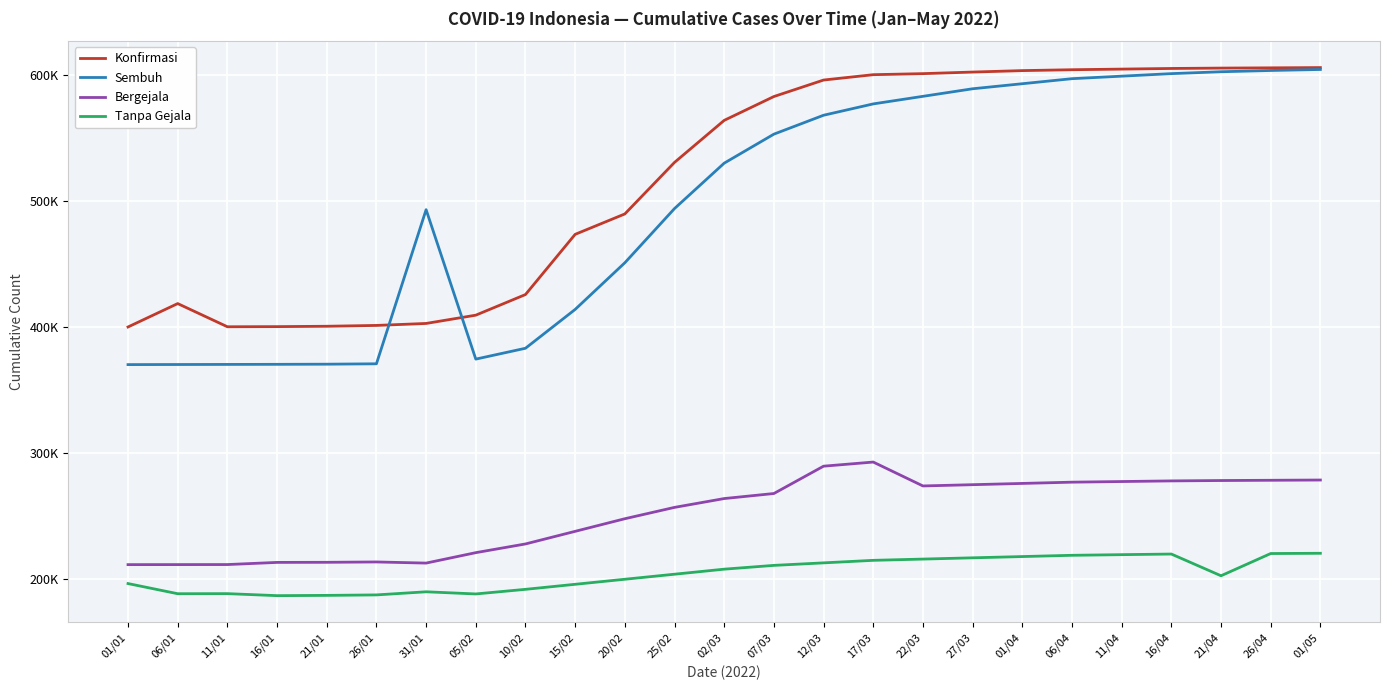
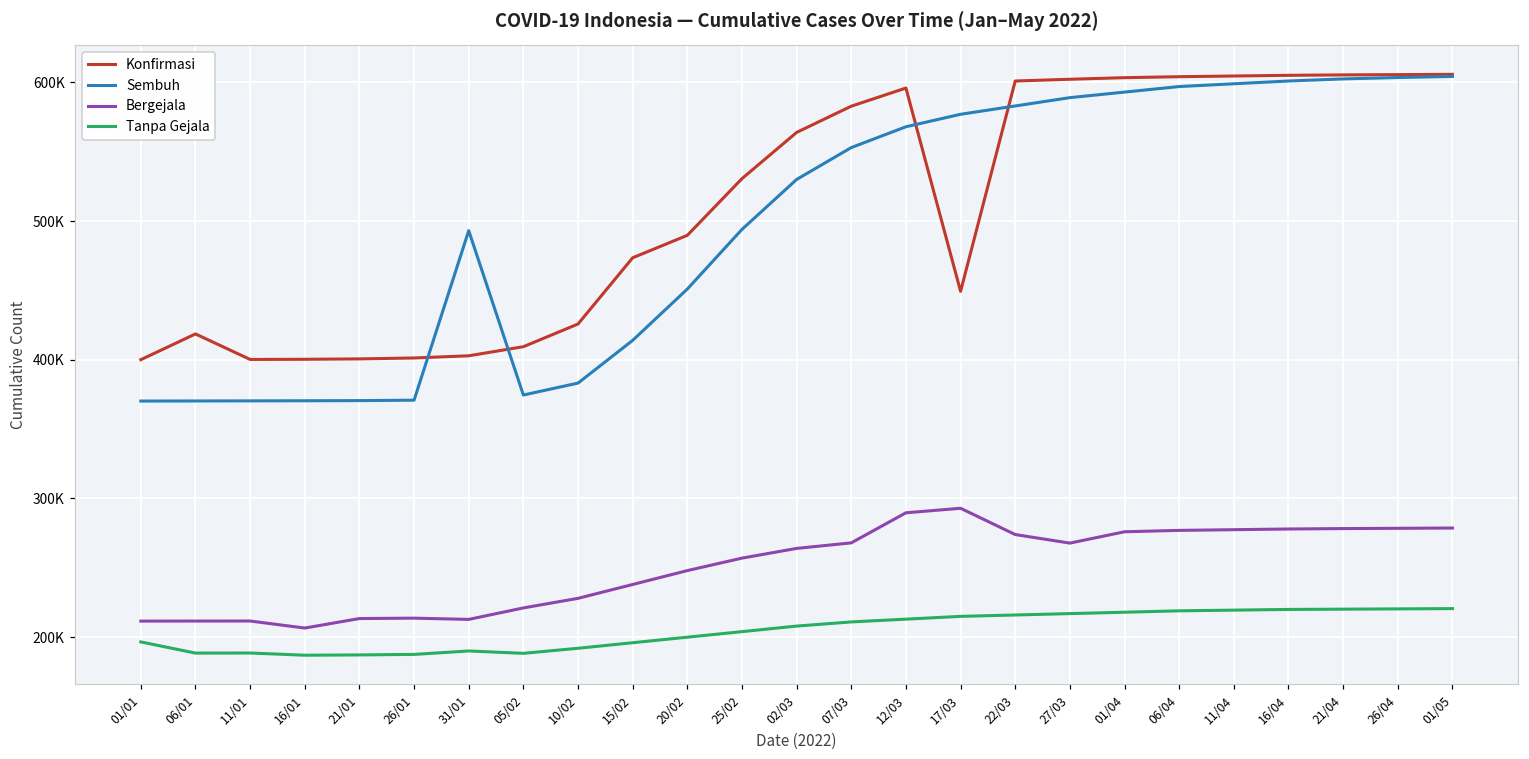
  {
    "Konfirmasi": {
      "01/01": 400000,
      "06/01": 419000,
      "11/01": 400000,
      "16/01": 400000,
      "21/01": 401000,
      "26/01": 401000,
      "31/01": 403000,
      "05/02": 409000,
      "10/02": 426000,
      "15/02": 474000,
      "20/02": 490000,
      "25/02": 531000,
      "02/03": 564000,
      "07/03": 583000,
      "12/03": 596000,
-     "17/03": 600000,
+     "17/03": 449000,
      "22/03": 601000,
      "27/03": 602000,
      "01/04": 603000,
      "06/04": 604000,
      "11/04": 605000,
      "16/04": 605000,
      "21/04": 605000,
      "26/04": 606000
    },
    "Sembuh": {
      "01/01": 370000,
      "06/01": 370000,
      "11/01": 370000,
      "16/01": 370000,
      "21/01": 371000,
      "26/01": 371000,
      "31/01": 493000,
      "05/02": 375000,
      "10/02": 383000,
      "15/02": 414000,
      "20/02": 451000,
      "25/02": 494000,
      "02/03": 530000,
      "07/03": 553000,
      "12/03": 568000,
      "17/03": 577000,
      "22/03": 583000,
      "27/03": 589000,
      "01/04": 593000,
      "06/04": 597000,
      "11/04": 599000,
      "16/04": 601000,
      "21/04": 603000,
      "26/04": 604000
    },
    "Bergejala": {
      "01/01": 212000,
      "06/01": 212000,
      "11/01": 212000,
-     "16/01": 213000,
+     "16/01": 207000,
      "21/01": 213000,
      "26/01": 214000,
      "31/01": 213000,
      "05/02": 221000,
      "10/02": 228000,
      "15/02": 238000,
      "20/02": 248000,
      "25/02": 257000,
      "02/03": 264000,
      "07/03": 268000,
      "12/03": 290000,
      "17/03": 293000,
      "22/03": 274000,
-     "27/03": 275000,
+     "27/03": 268000,
      "01/04": 276000,
      "06/04": 277000,
      "11/04": 278000,
      "16/04": 278000,
      "21/04": 278000,
      "26/04": 279000,
      "01/05": 279000
    },
    "Tanpa Gejala": {
      "01/01": 197000,
      "06/01": 189000,
      "11/01": 189000,
      "16/01": 187000,
      "21/01": 187000,
      "26/01": 188000,
      "31/01": 190000,
      "05/02": 188000,
      "10/02": 192000,
      "15/02": 196000,
      "20/02": 200000,
      "25/02": 204000,
      "02/03": 208000,
      "07/03": 211000,
      "12/03": 213000,
      "17/03": 215000,
      "22/03": 216000,
      "27/03": 217000,
      "01/04": 218000,
      "06/04": 219000,
      "11/04": 220000,
      "16/04": 220000,
-     "21/04": 203000,
+     "21/04": 220000,
      "26/04": 220000,
      "01/05": 221000
    }
  }
